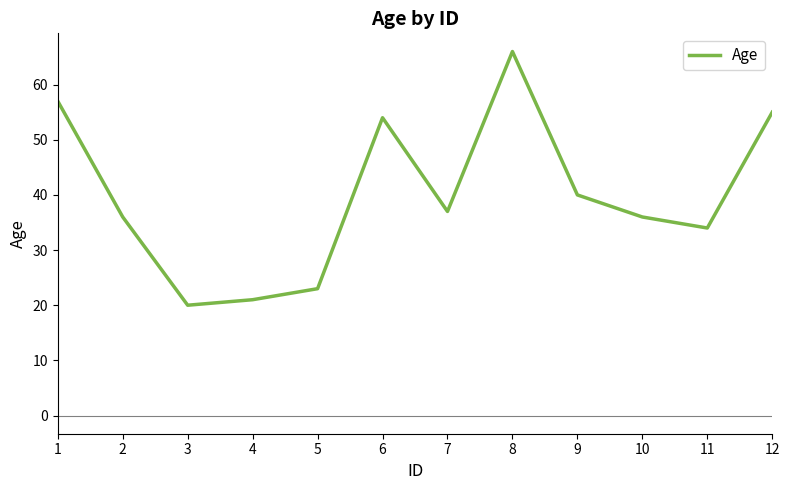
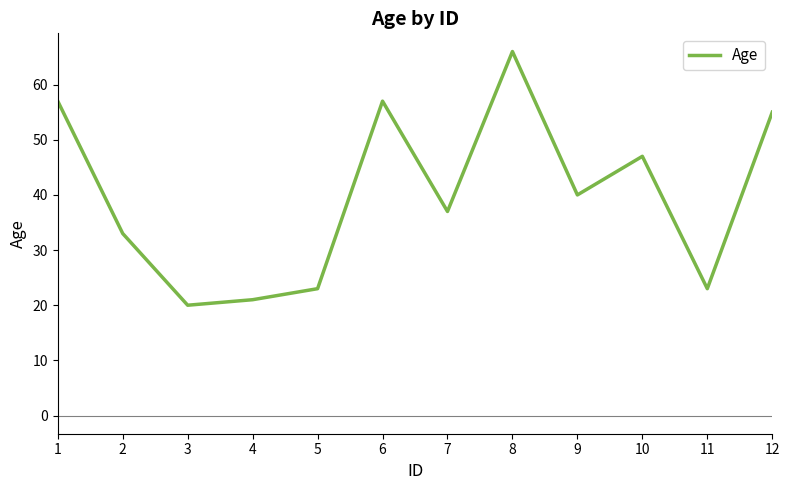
  {
    "1": 57,
-   "2": 36,
+   "2": 33,
    "3": 20,
    "4": 21,
    "5": 23,
-   "6": 54,
+   "6": 57,
    "7": 37,
    "8": 66,
    "9": 40,
-   "10": 36,
-   "11": 34,
+   "10": 47,
+   "11": 23,
    "12": 55
  }
